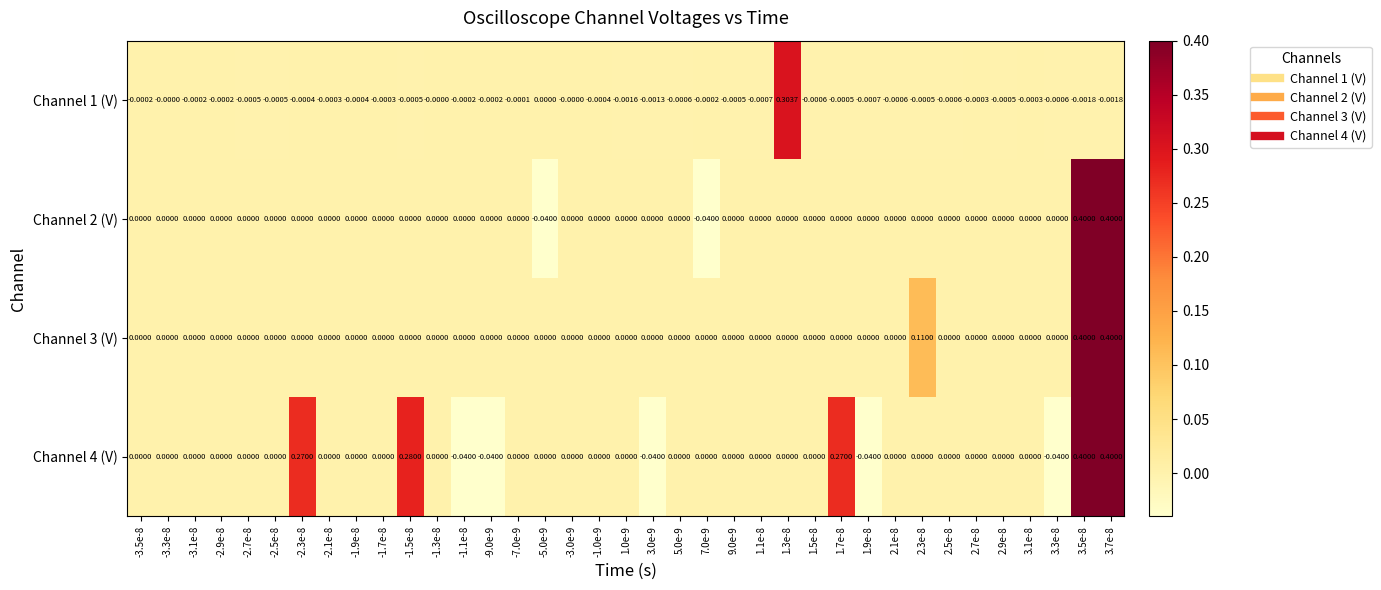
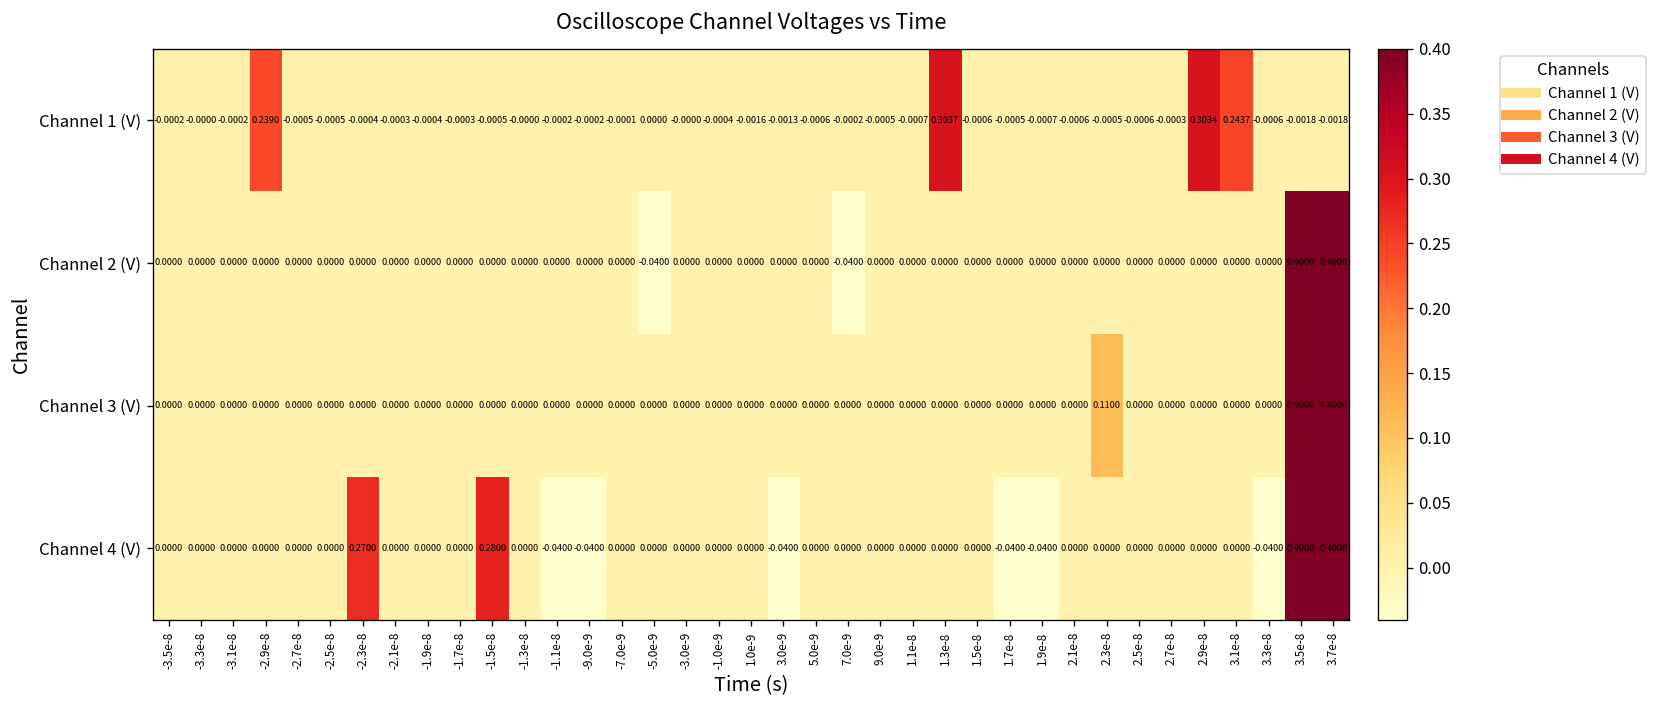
  {
    "Channel 1 (V)": {
      "-3.5e-8": -0.0002,
      "-3.3e-8": -0.0000,
      "-3.1e-8": -0.0002,
-     "-2.9e-8": -0.0002,
+     "-2.9e-8": 0.2390,
      "-2.7e-8": -0.0005,
      "-2.5e-8": -0.0005,
      "-2.3e-8": -0.0004,
      "-2.1e-8": -0.0003,
      "-1.9e-8": -0.0004,
      "-1.7e-8": -0.0003,
      "-1.5e-8": -0.0005,
      "-1.3e-8": -0.0000,
      "-1.1e-8": -0.0002,
      "-9.0e-9": -0.0002,
      "-7.0e-9": -0.0001,
      "-5.0e-9": 0.0000,
      "-3.0e-9": -0.0000,
      "-1.0e-9": -0.0004,
      "1.0e-9": -0.0016,
      "3.0e-9": -0.0013,
      "5.0e-9": -0.0006,
      "7.0e-9": -0.0002,
      "9.0e-9": -0.0005,
      "1.1e-8": -0.0007,
      "1.3e-8": 0.3037,
      "1.5e-8": -0.0006,
      "1.7e-8": -0.0005,
      "1.9e-8": -0.0007,
      "2.1e-8": -0.0006,
      "2.3e-8": -0.0005,
      "2.5e-8": -0.0006,
      "2.7e-8": -0.0003,
-     "2.9e-8": -0.0005,
-     "3.1e-8": -0.0003,
+     "2.9e-8": 0.3034,
+     "3.1e-8": 0.2437,
      "3.3e-8": -0.0006,
      "3.5e-8": -0.0018,
      "3.7e-8": -0.0018
    },
    "Channel 2 (V)": {
      "-3.5e-8": 0.0000,
      "-3.3e-8": 0.0000,
      "-3.1e-8": 0.0000,
      "-2.9e-8": 0.0000,
      "-2.7e-8": 0.0000,
      "-2.5e-8": 0.0000,
      "-2.3e-8": 0.0000,
      "-2.1e-8": 0.0000,
      "-1.9e-8": 0.0000,
      "-1.7e-8": 0.0000,
      "-1.5e-8": 0.0000,
      "-1.3e-8": 0.0000,
      "-1.1e-8": 0.0000,
      "-9.0e-9": 0.0000,
      "-7.0e-9": 0.0000,
      "-5.0e-9": -0.0400,
      "-3.0e-9": 0.0000,
      "-1.0e-9": 0.0000,
      "1.0e-9": 0.0000,
      "3.0e-9": 0.0000,
      "5.0e-9": 0.0000,
      "7.0e-9": -0.0400,
      "9.0e-9": 0.0000,
      "1.1e-8": 0.0000,
      "1.3e-8": 0.0000,
      "1.5e-8": 0.0000,
      "1.7e-8": 0.0000,
      "1.9e-8": 0.0000,
      "2.1e-8": 0.0000,
      "2.3e-8": 0.0000,
      "2.5e-8": 0.0000,
      "2.7e-8": 0.0000,
      "2.9e-8": 0.0000,
      "3.1e-8": 0.0000,
      "3.3e-8": 0.0000,
      "3.5e-8": 0.4000,
      "3.7e-8": 0.4000
    },
    "Channel 3 (V)": {
      "-3.5e-8": 0.0000,
      "-3.3e-8": 0.0000,
      "-3.1e-8": 0.0000,
      "-2.9e-8": 0.0000,
      "-2.7e-8": 0.0000,
      "-2.5e-8": 0.0000,
      "-2.3e-8": 0.0000,
      "-2.1e-8": 0.0000,
      "-1.9e-8": 0.0000,
      "-1.7e-8": 0.0000,
      "-1.5e-8": 0.0000,
      "-1.3e-8": 0.0000,
      "-1.1e-8": 0.0000,
      "-9.0e-9": 0.0000,
      "-7.0e-9": 0.0000,
      "-5.0e-9": 0.0000,
      "-3.0e-9": 0.0000,
      "-1.0e-9": 0.0000,
      "1.0e-9": 0.0000,
      "3.0e-9": 0.0000,
      "5.0e-9": 0.0000,
      "7.0e-9": 0.0000,
      "9.0e-9": 0.0000,
      "1.1e-8": 0.0000,
      "1.3e-8": 0.0000,
      "1.5e-8": 0.0000,
      "1.7e-8": 0.0000,
      "1.9e-8": 0.0000,
      "2.1e-8": 0.0000,
      "2.3e-8": 0.1100,
      "2.5e-8": 0.0000,
      "2.7e-8": 0.0000,
      "2.9e-8": 0.0000,
      "3.1e-8": 0.0000,
      "3.3e-8": 0.0000,
      "3.5e-8": 0.4000,
      "3.7e-8": 0.4000
    },
    "Channel 4 (V)": {
      "-3.5e-8": 0.0000,
      "-3.3e-8": 0.0000,
      "-3.1e-8": 0.0000,
      "-2.9e-8": 0.0000,
      "-2.7e-8": 0.0000,
      "-2.5e-8": 0.0000,
      "-2.3e-8": 0.2700,
      "-2.1e-8": 0.0000,
      "-1.9e-8": 0.0000,
      "-1.7e-8": 0.0000,
      "-1.5e-8": 0.2800,
      "-1.3e-8": 0.0000,
      "-1.1e-8": -0.0400,
      "-9.0e-9": -0.0400,
      "-7.0e-9": 0.0000,
      "-5.0e-9": 0.0000,
      "-3.0e-9": 0.0000,
      "-1.0e-9": 0.0000,
      "1.0e-9": 0.0000,
      "3.0e-9": -0.0400,
      "5.0e-9": 0.0000,
      "7.0e-9": 0.0000,
      "9.0e-9": 0.0000,
      "1.1e-8": 0.0000,
      "1.3e-8": 0.0000,
      "1.5e-8": 0.0000,
-     "1.7e-8": 0.2700,
+     "1.7e-8": -0.0400,
      "1.9e-8": -0.0400,
      "2.1e-8": 0.0000,
      "2.3e-8": 0.0000,
      "2.5e-8": 0.0000,
      "2.7e-8": 0.0000,
      "2.9e-8": 0.0000,
      "3.1e-8": 0.0000,
      "3.3e-8": -0.0400,
      "3.5e-8": 0.4000,
      "3.7e-8": 0.4000
    }
  }
